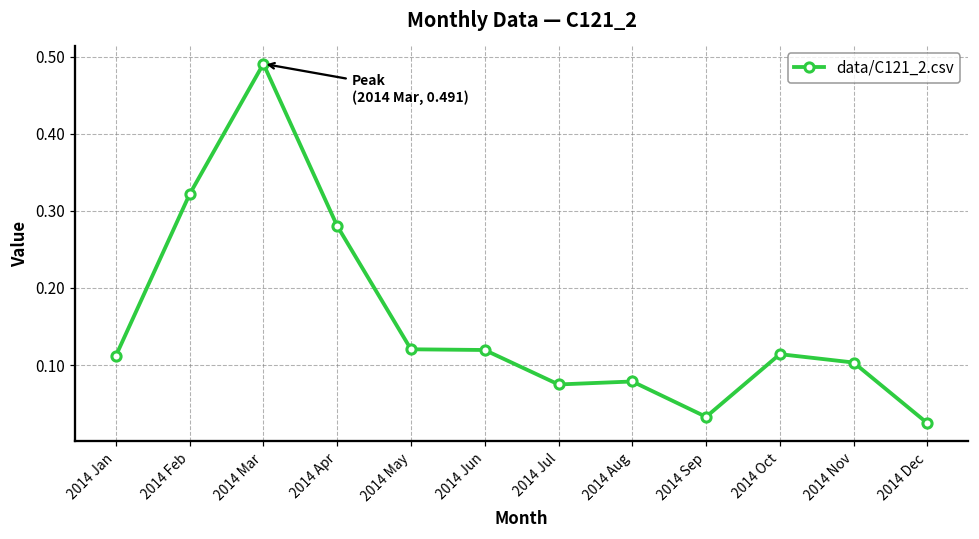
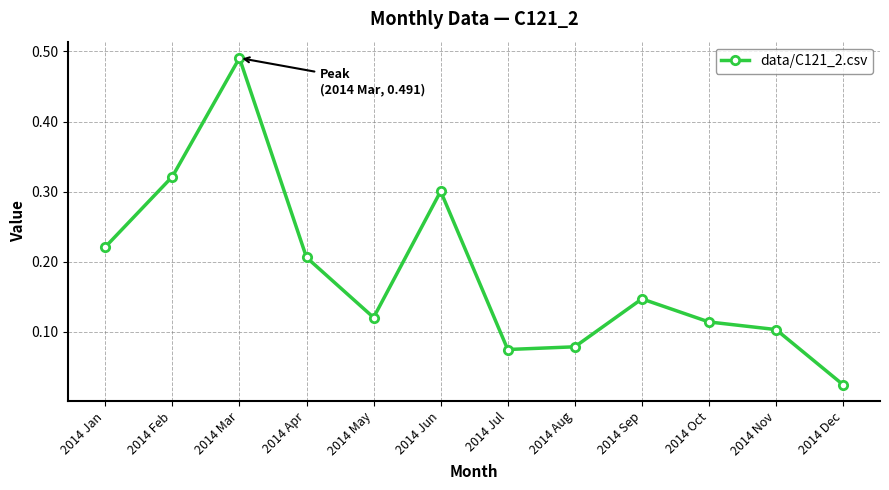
  {
-   "2014 Jan": 0.11,
+   "2014 Jan": 0.22,
    "2014 Feb": 0.32,
-   "2014 Apr": 0.28,
+   "2014 Apr": 0.21,
    "2014 May": 0.12,
-   "2014 Jun": 0.12,
+   "2014 Jun": 0.30,
    "2014 Jul": 0.07,
    "2014 Aug": 0.08,
-   "2014 Sep": 0.03,
+   "2014 Sep": 0.15,
    "2014 Oct": 0.11,
    "2014 Nov": 0.10,
    "2014 Dec": 0.02
  }
